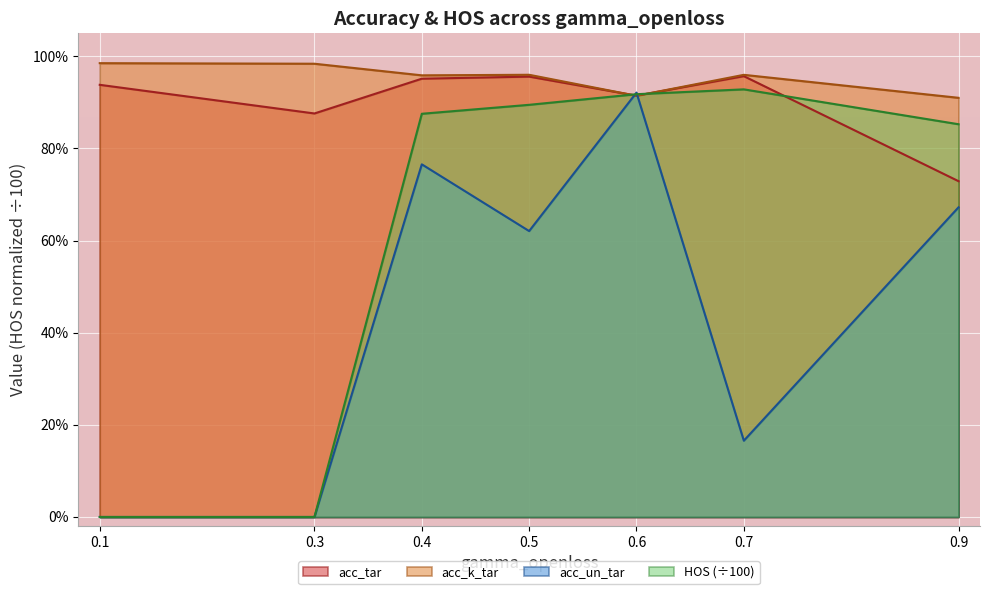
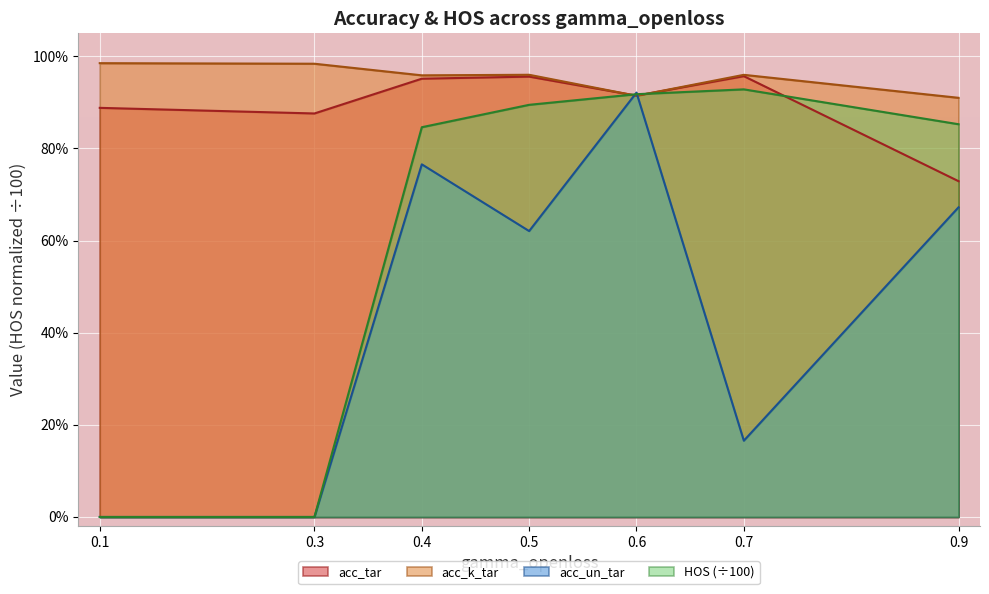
  {
    "acc_tar": {
-     "0.1": "94%",
+     "0.1": "89%",
      "0.3": "88%",
      "0.4": "95%",
      "0.9": "73%"
    },
    "acc_k_tar": {
      "0.1": "99%",
      "0.3": "98%",
      "0.4": "96%",
      "0.9": "91%"
    },
    "acc_un_tar": {
      "0.4": "77%",
      "0.5": "62%",
      "0.7": "17%",
      "0.9": "67%"
    },
    "HOS (÷100)": {
-     "0.4": "88%",
+     "0.4": "85%",
      "0.5": "89%",
      "0.7": "93%",
      "0.9": "85%"
    }
  }
